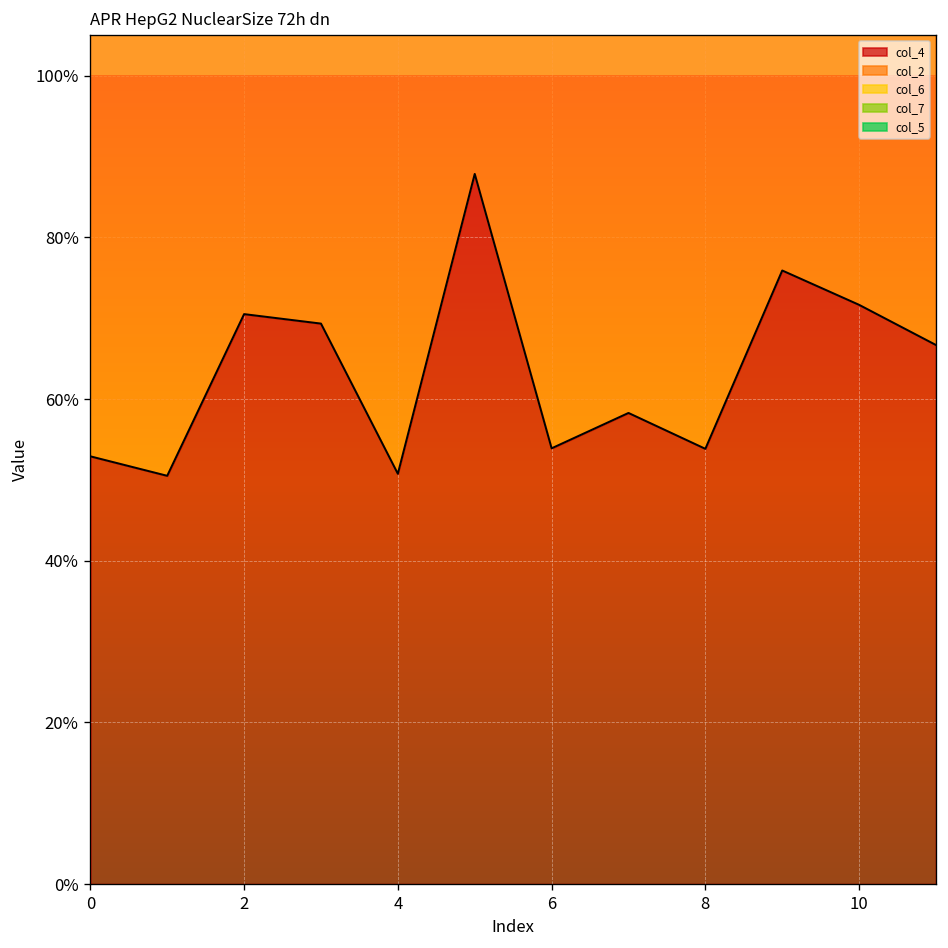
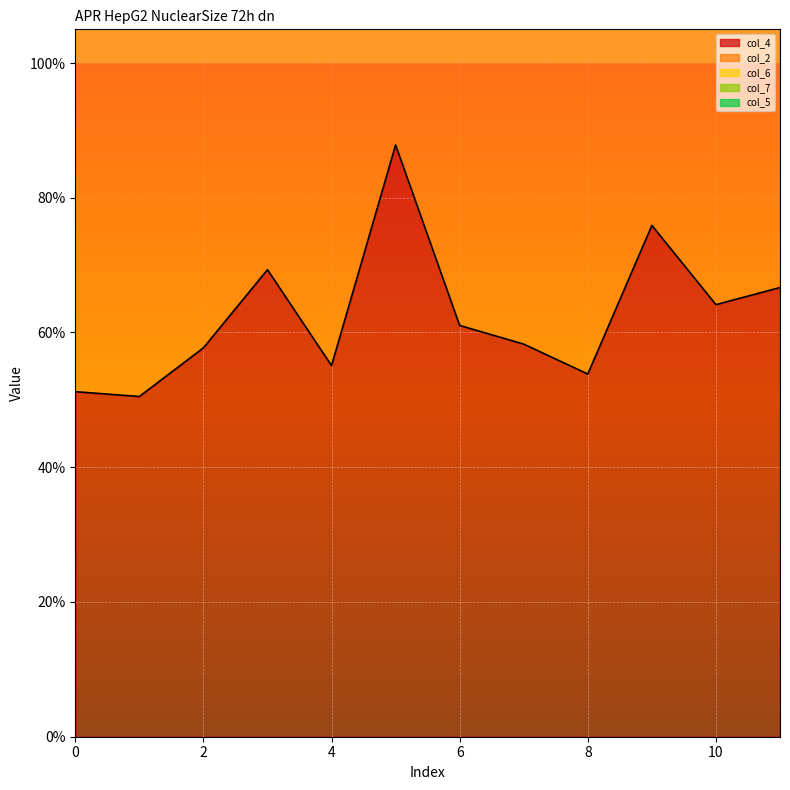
  {
    "col_4": {
-     "0": "53%",
-     "2": "70%",
-     "4": "51%",
-     "6": "54%",
+     "0": "51%",
+     "2": "58%",
+     "4": "55%",
+     "6": "61%",
      "8": "54%",
-     "10": "72%"
+     "10": "64%"
    }
  }
